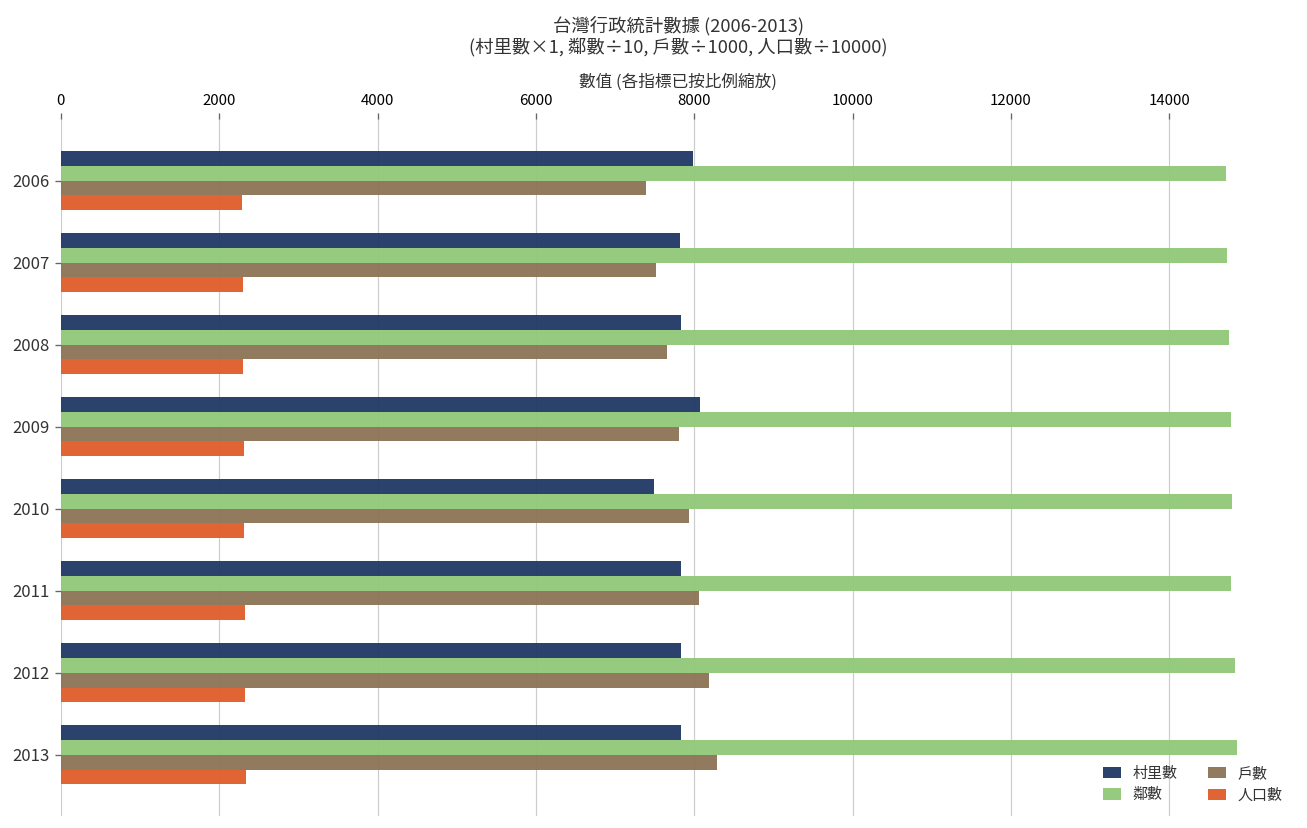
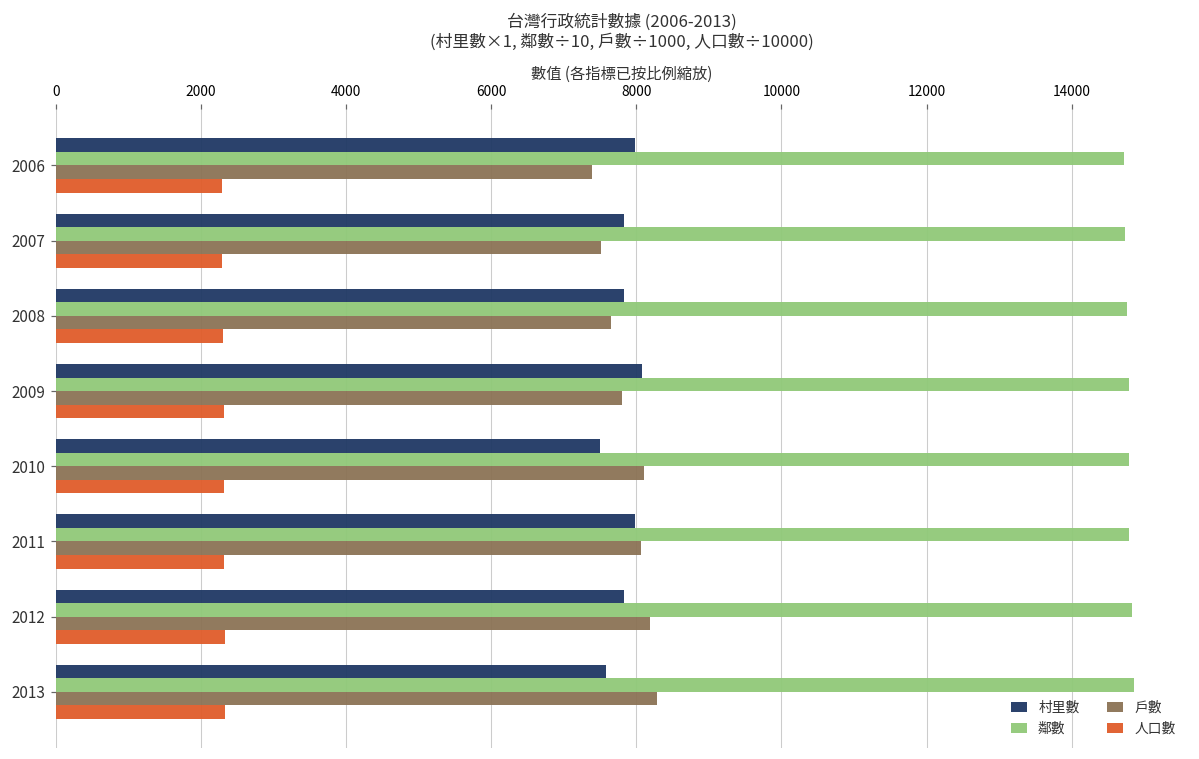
  {
    "村里數": {
      "2006": 8000,
      "2007": 7800,
      "2008": 7800,
      "2009": 8100,
      "2010": 7500,
-     "2011": 7800,
+     "2011": 8000,
      "2012": 7800,
-     "2013": 7800
+     "2013": 7600
    },
    "鄰數": {
      "2006": 14700,
      "2007": 14700,
      "2008": 14800,
      "2009": 14800,
      "2010": 14800,
      "2011": 14800,
      "2012": 14800,
      "2013": 14900
    },
    "戶數": {
      "2006": 7400,
      "2007": 7500,
      "2008": 7700,
      "2009": 7800,
-     "2010": 7900,
+     "2010": 8100,
      "2011": 8100,
      "2012": 8200,
      "2013": 8300
    },
    "人口數": {
      "2006": 2300,
      "2007": 2300,
      "2008": 2300,
      "2009": 2300,
      "2010": 2300,
      "2011": 2300,
      "2012": 2300,
      "2013": 2300
    }
  }
